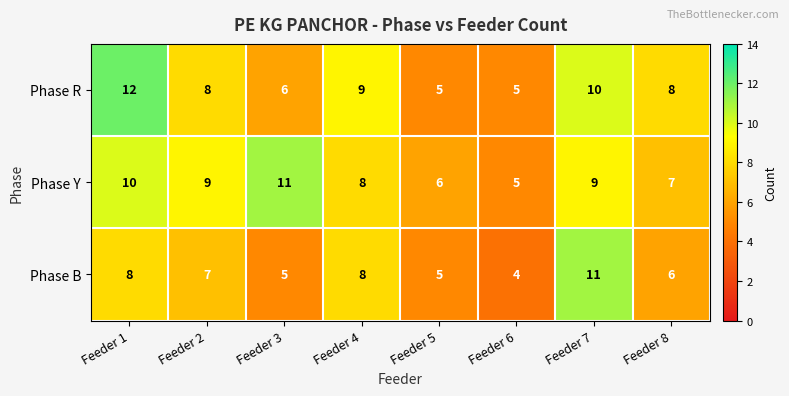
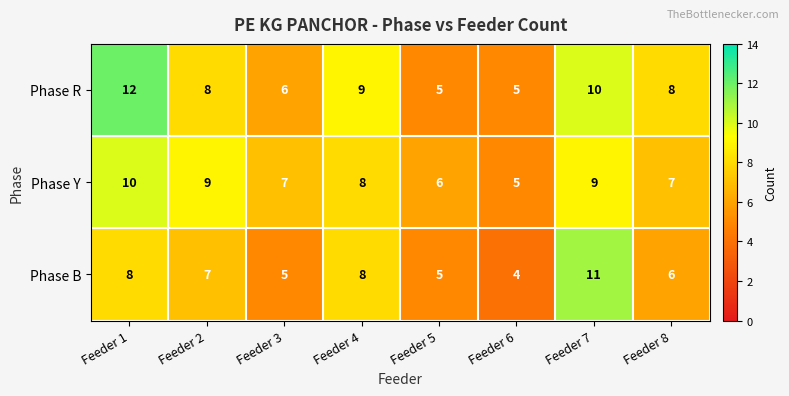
  {
    "Phase R": {
      "Feeder 1": 12,
      "Feeder 2": 8,
      "Feeder 3": 6,
      "Feeder 4": 9,
      "Feeder 5": 5,
      "Feeder 6": 5,
      "Feeder 7": 10,
      "Feeder 8": 8
    },
    "Phase Y": {
      "Feeder 1": 10,
      "Feeder 2": 9,
-     "Feeder 3": 11,
+     "Feeder 3": 7,
      "Feeder 4": 8,
      "Feeder 5": 6,
      "Feeder 6": 5,
      "Feeder 7": 9,
      "Feeder 8": 7
    },
    "Phase B": {
      "Feeder 1": 8,
      "Feeder 2": 7,
      "Feeder 3": 5,
      "Feeder 4": 8,
      "Feeder 5": 5,
      "Feeder 6": 4,
      "Feeder 7": 11,
      "Feeder 8": 6
    }
  }
